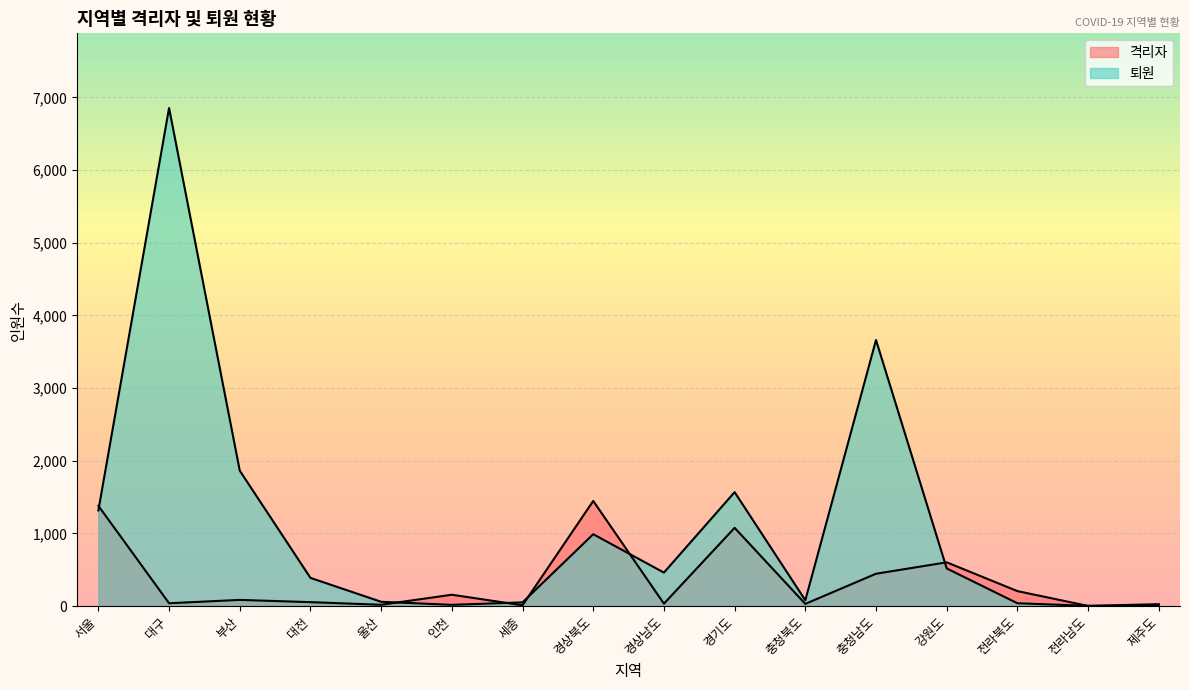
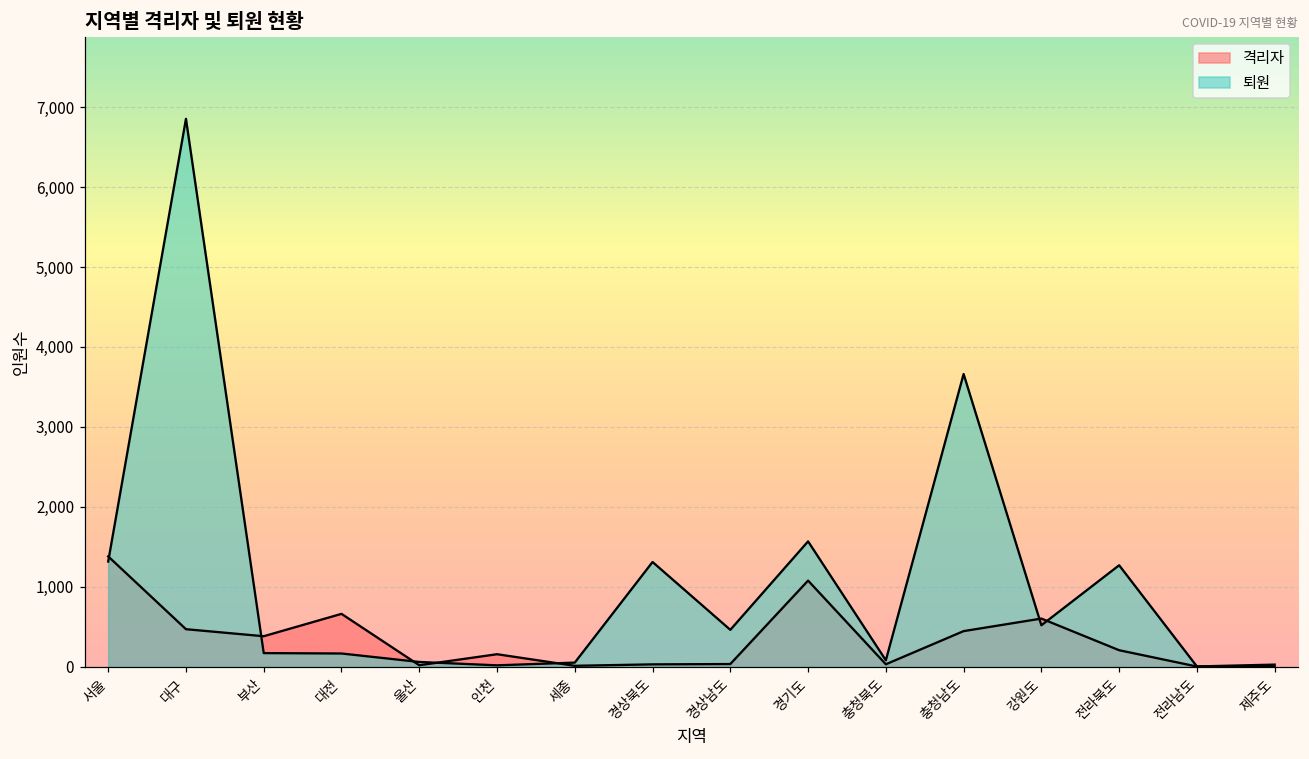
  {
    "격리자": {
      "서울": "1,400",
-     "대구": "0",
-     "부산": "100",
-     "대전": "100",
+     "대구": "500",
+     "부산": "400",
+     "대전": "700",
      "울산": "0",
      "인천": "200",
      "세종": "0",
-     "경상북도": "1,400",
+     "경상북도": "0",
      "경상남도": "0",
      "경기도": "1,100",
      "충청북도": "0",
      "충청남도": "400",
      "강원도": "600",
      "전라북도": "200"
    },
    "퇴원": {
      "서울": "1,300",
      "대구": "6,900",
-     "부산": "1,900",
-     "대전": "400",
+     "부산": "200",
+     "대전": "200",
      "울산": "100",
      "인천": "0",
      "세종": "100",
-     "경상북도": "1,000",
+     "경상북도": "1,300",
      "경상남도": "500",
      "경기도": "1,600",
      "충청북도": "100",
      "충청남도": "3,700",
      "강원도": "500",
-     "전라북도": "0"
+     "전라북도": "1,300"
    }
  }
